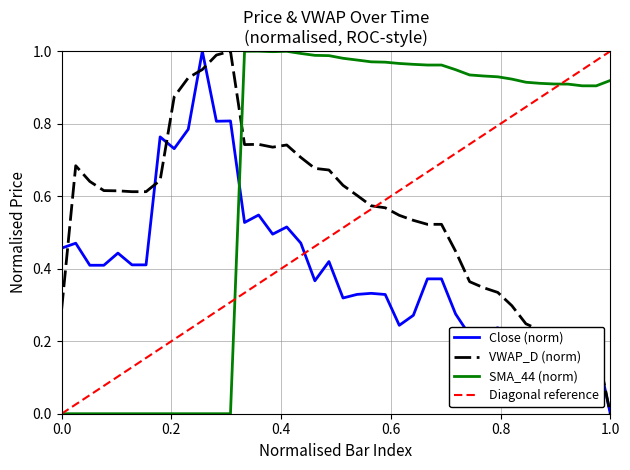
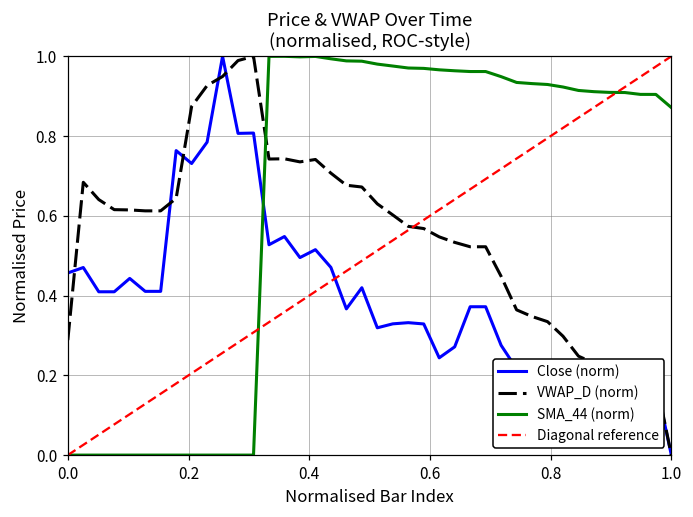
  {
    "Close (norm)": {
      "0.0": 0.46
    },
    "VWAP_D (norm)": {
      "0.0": 0.29
    },
    "SMA_44 (norm)": {
-     "1.0": 0.92
+     "1.0": 0.87
    },
    "Diagonal reference": {
      "1.0": 1.00
    }
  }
